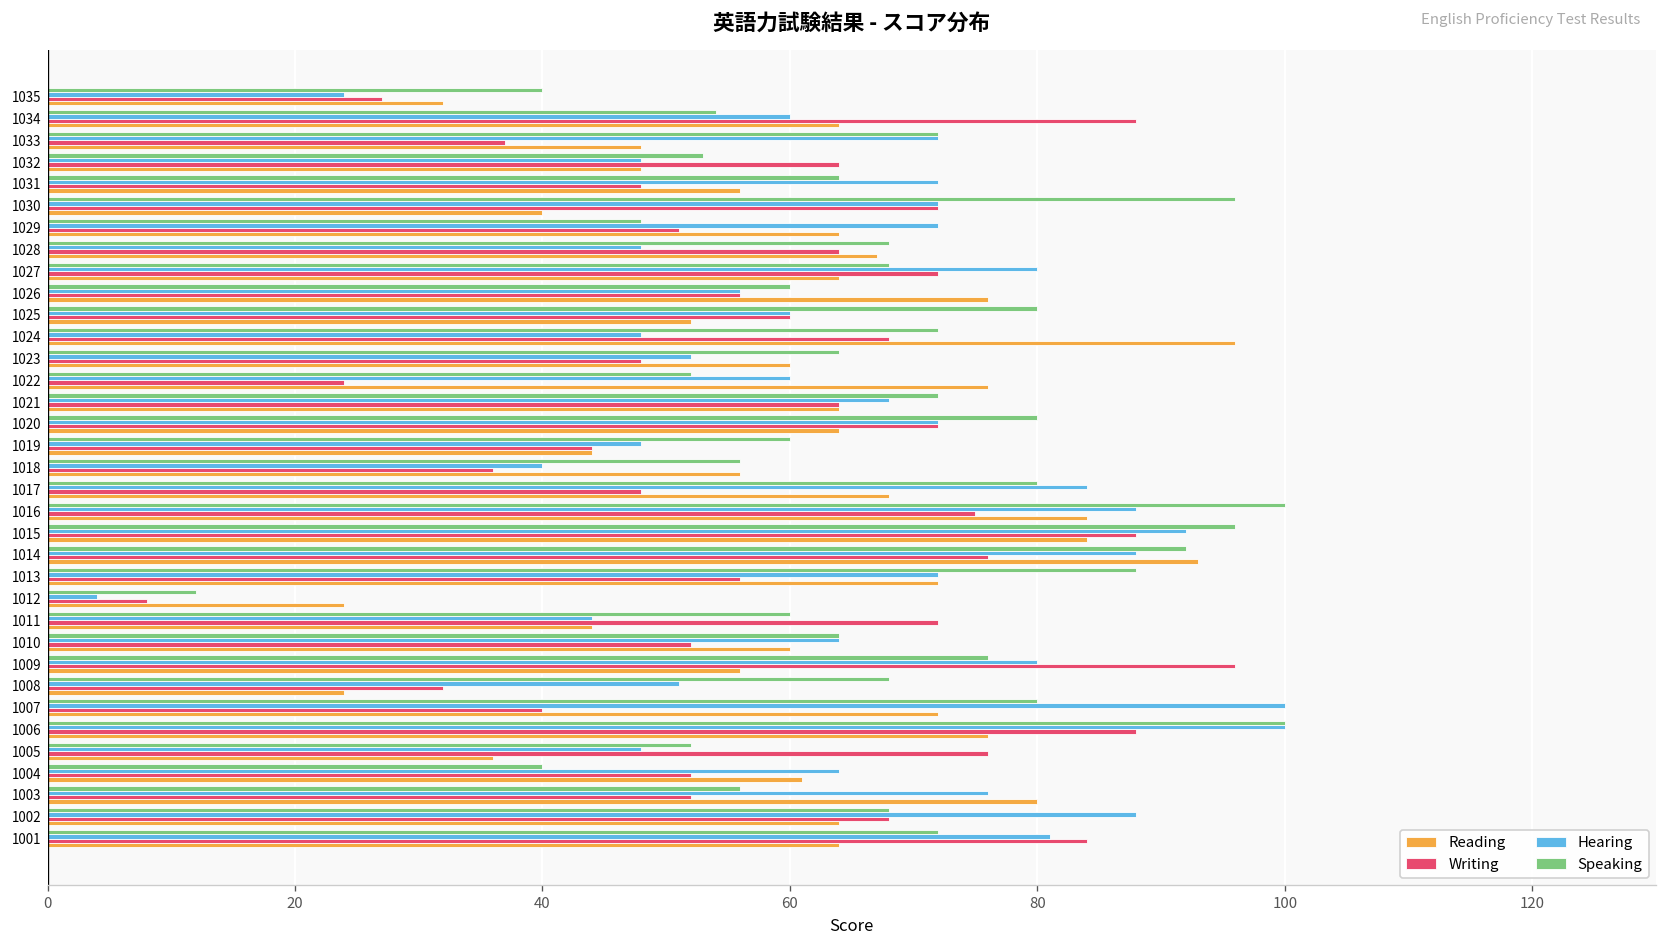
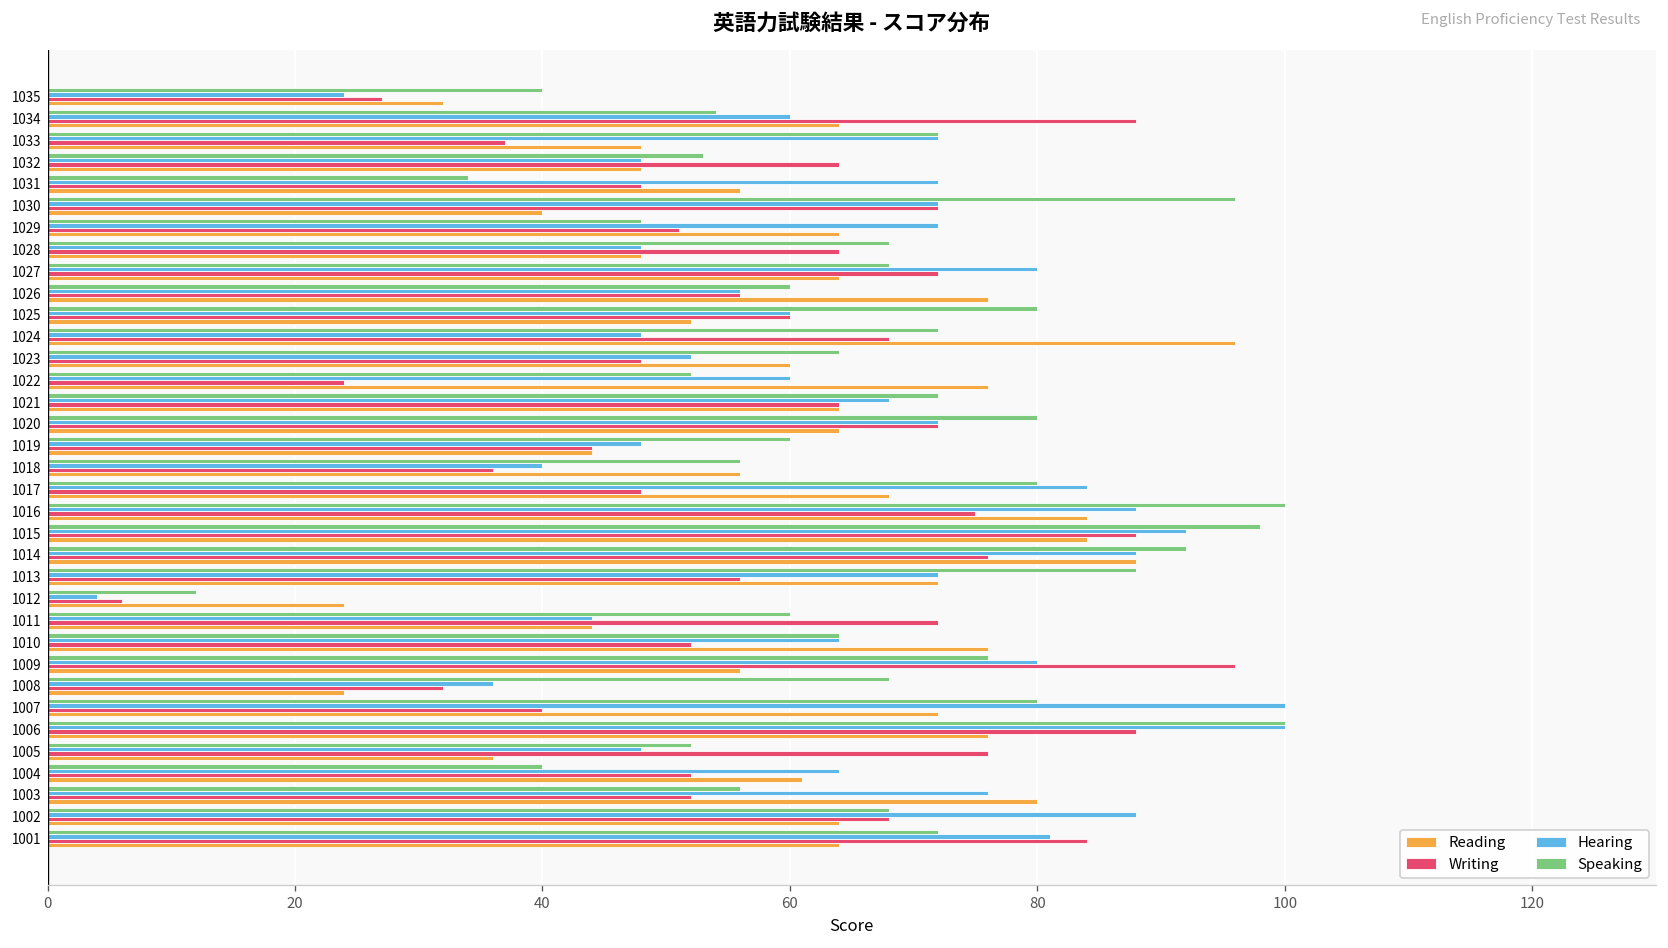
  {
    "Reading": {
      "1035": 32,
      "1034": 64,
      "1033": 48,
      "1032": 48,
      "1031": 56,
      "1030": 40,
      "1029": 64,
-     "1028": 67,
+     "1028": 48,
      "1027": 64,
      "1026": 76,
      "1025": 52,
      "1024": 96,
      "1023": 60,
      "1022": 76,
      "1021": 64,
      "1020": 64,
      "1019": 44,
      "1018": 56,
      "1017": 68,
      "1016": 84,
      "1015": 84,
-     "1014": 93,
+     "1014": 88,
      "1013": 72,
      "1012": 24,
      "1011": 44,
-     "1010": 60,
+     "1010": 76,
      "1009": 56,
      "1008": 24,
      "1007": 72,
      "1006": 76,
      "1005": 36,
      "1004": 61,
      "1003": 80,
      "1002": 64,
      "1001": 64
    },
    "Writing": {
      "1035": 27,
      "1034": 88,
      "1033": 37,
      "1032": 64,
      "1031": 48,
      "1030": 72,
      "1029": 51,
      "1028": 64,
      "1027": 72,
      "1026": 56,
      "1025": 60,
      "1024": 68,
      "1023": 48,
      "1022": 24,
      "1021": 64,
      "1020": 72,
      "1019": 44,
      "1018": 36,
      "1017": 48,
      "1016": 75,
      "1015": 88,
      "1014": 76,
      "1013": 56,
-     "1012": 8,
+     "1012": 6,
      "1011": 72,
      "1010": 52,
      "1009": 96,
      "1008": 32,
      "1007": 40,
      "1006": 88,
      "1005": 76,
      "1004": 52,
      "1003": 52,
      "1002": 68,
      "1001": 84
    },
    "Hearing": {
      "1035": 24,
      "1034": 60,
      "1033": 72,
      "1032": 48,
      "1031": 72,
      "1030": 72,
      "1029": 72,
      "1028": 48,
      "1027": 80,
      "1026": 56,
      "1025": 60,
      "1024": 48,
      "1023": 52,
      "1022": 60,
      "1021": 68,
      "1020": 72,
      "1019": 48,
      "1018": 40,
      "1017": 84,
      "1016": 88,
      "1015": 92,
      "1014": 88,
      "1013": 72,
      "1012": 4,
      "1011": 44,
      "1010": 64,
      "1009": 80,
-     "1008": 51,
+     "1008": 36,
      "1007": 100,
      "1006": 100,
      "1005": 48,
      "1004": 64,
      "1003": 76,
      "1002": 88,
      "1001": 81
    },
    "Speaking": {
      "1035": 40,
      "1034": 54,
      "1033": 72,
      "1032": 53,
-     "1031": 64,
+     "1031": 34,
      "1030": 96,
      "1029": 48,
      "1028": 68,
      "1027": 68,
      "1026": 60,
      "1025": 80,
      "1024": 72,
      "1023": 64,
      "1022": 52,
      "1021": 72,
      "1020": 80,
      "1019": 60,
      "1018": 56,
      "1017": 80,
      "1016": 100,
-     "1015": 96,
+     "1015": 98,
      "1014": 92,
      "1013": 88,
      "1012": 12,
      "1011": 60,
      "1010": 64,
      "1009": 76,
      "1008": 68,
      "1007": 80,
      "1006": 100,
      "1005": 52,
      "1004": 40,
      "1003": 56,
      "1002": 68,
      "1001": 72
    }
  }
